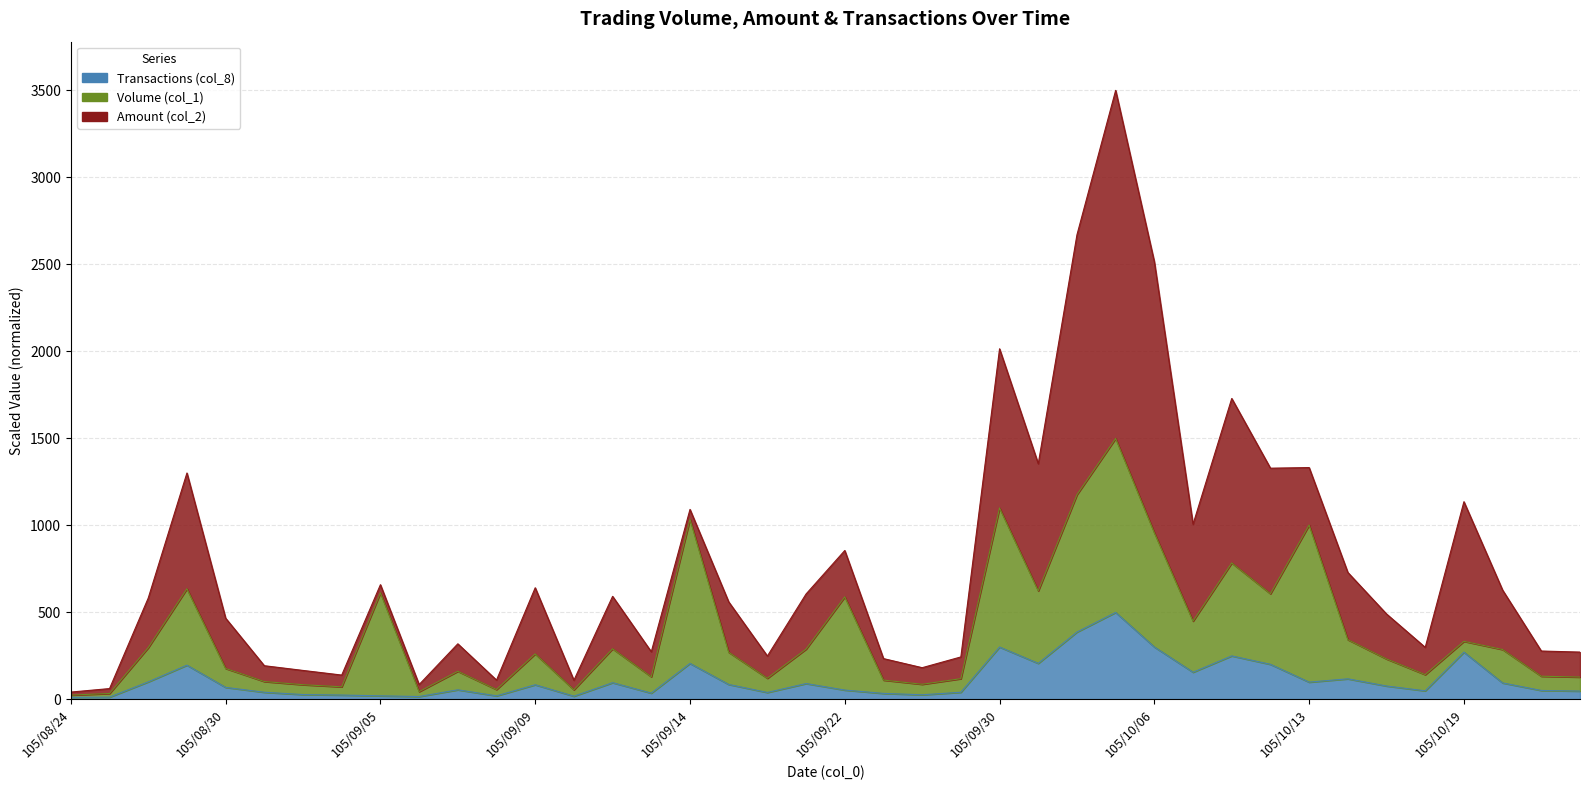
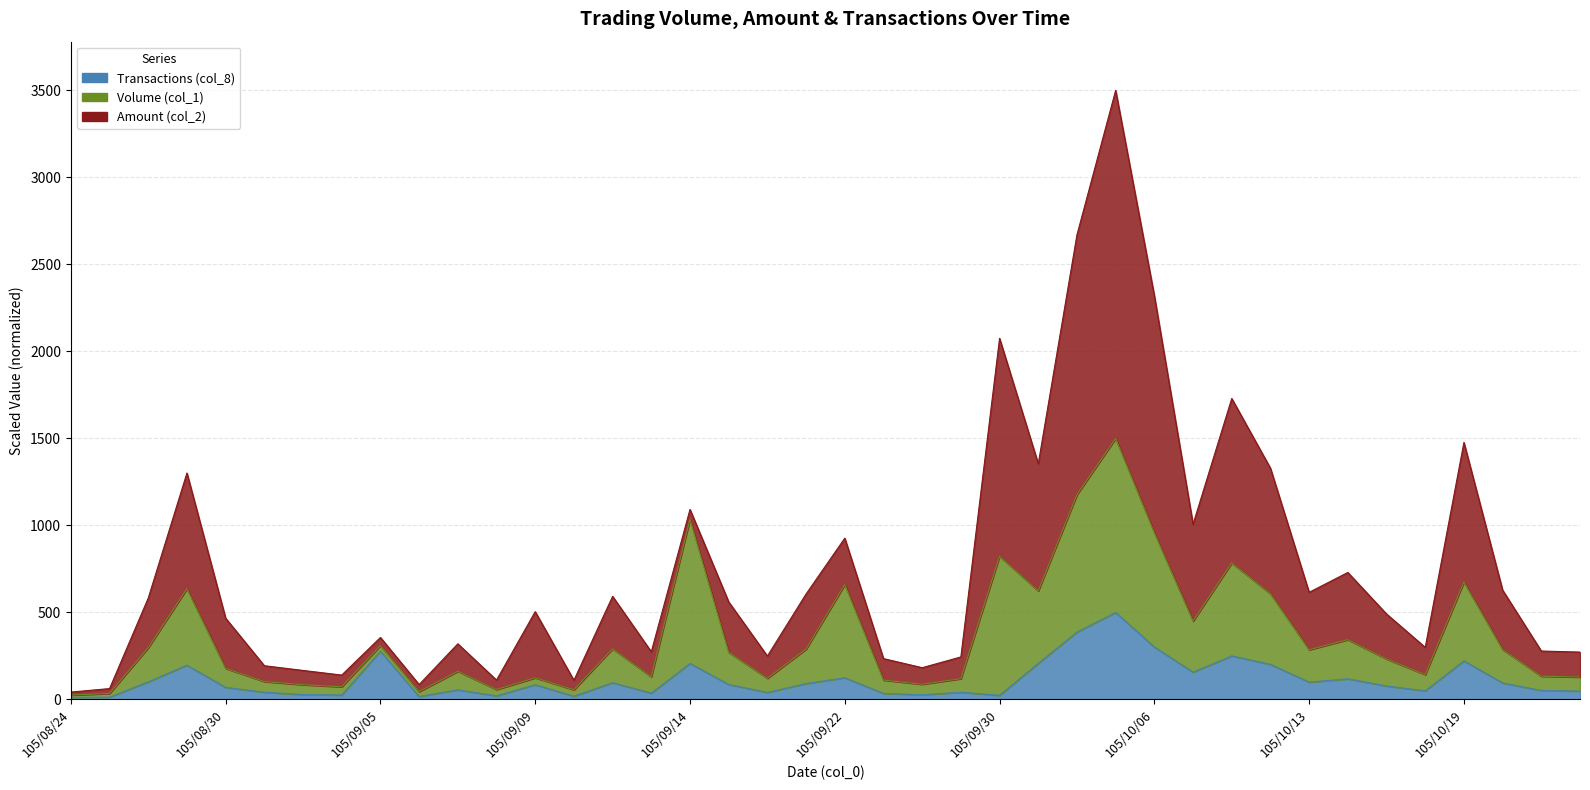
  {
    "Transactions (col_8)": {
      "105/08/30": 70,
-     "105/09/05": 20,
+     "105/09/05": 280,
      "105/09/09": 80,
      "105/09/14": 210,
-     "105/09/22": 50,
-     "105/09/30": 300,
+     "105/09/22": 120,
+     "105/09/30": 20,
      "105/10/06": 300,
      "105/10/13": 100,
-     "105/10/19": 270
+     "105/10/19": 220
    },
    "Volume (col_1)": {
      "105/08/30": 110,
-     "105/09/05": 590,
-     "105/09/09": 180,
+     "105/09/05": 30,
+     "105/09/09": 40,
      "105/09/14": 830,
      "105/09/22": 540,
      "105/09/30": 800,
      "105/10/06": 660,
-     "105/10/13": 900,
-     "105/10/19": 60
+     "105/10/13": 190,
+     "105/10/19": 450
    },
    "Amount (col_2)": {
      "105/08/24": 20,
      "105/08/30": 290,
      "105/09/05": 50,
      "105/09/09": 380,
      "105/09/14": 60,
      "105/09/22": 270,
-     "105/09/30": 910,
-     "105/10/06": 1560,
+     "105/09/30": 1250,
+     "105/10/06": 1360,
      "105/10/13": 330,
      "105/10/19": 800
    }
  }
